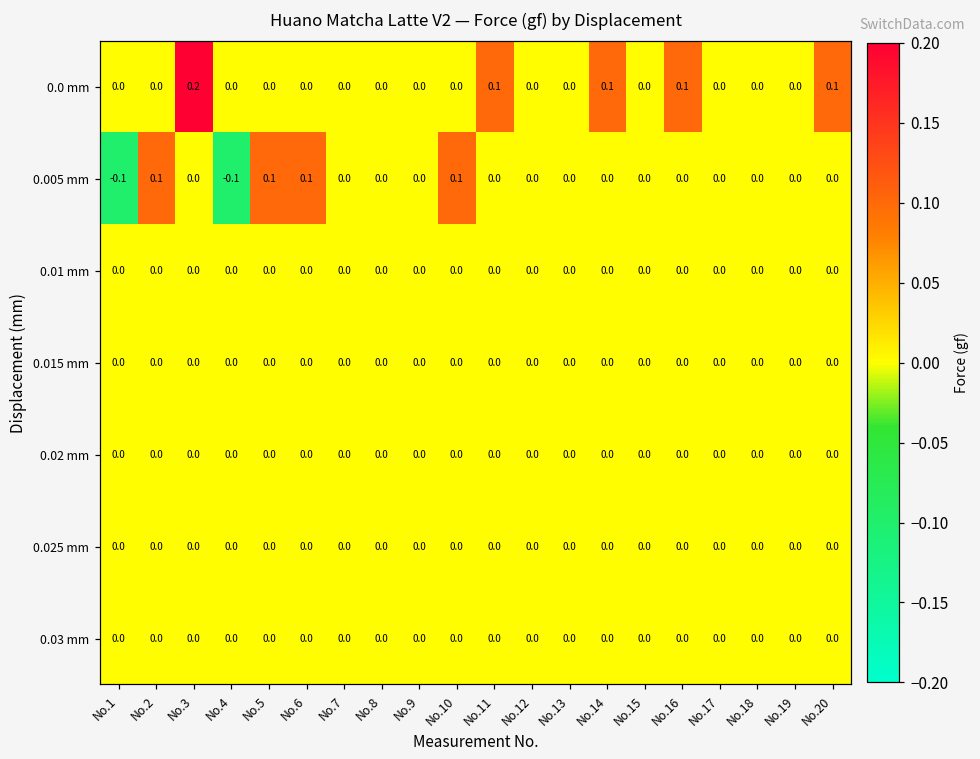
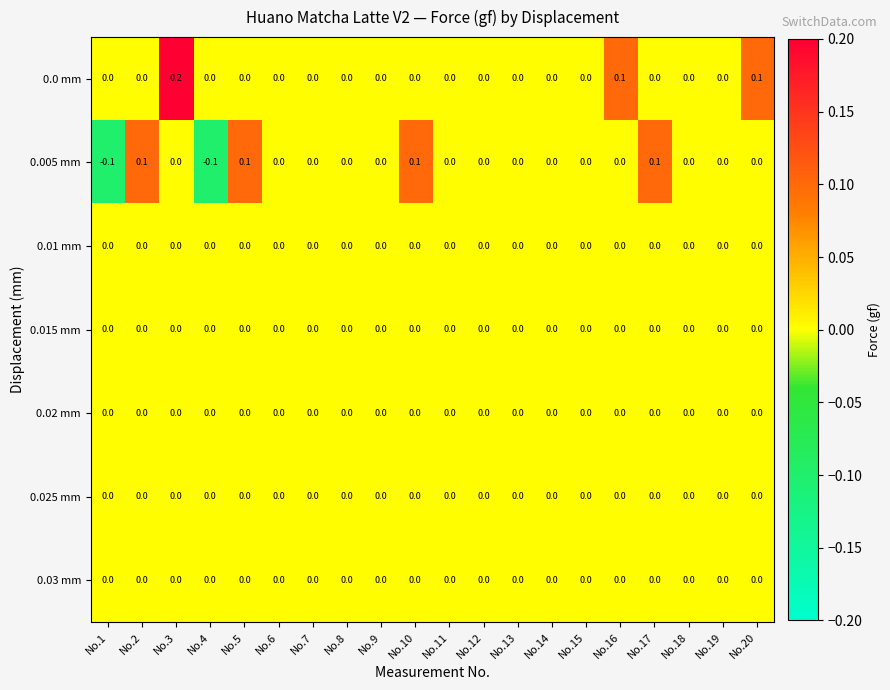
  {
    "0.0 mm": {
      "No.1": 0.0,
      "No.2": 0.0,
      "No.3": 0.2,
      "No.4": 0.0,
      "No.5": 0.0,
      "No.6": 0.0,
      "No.7": 0.0,
      "No.8": 0.0,
      "No.9": 0.0,
      "No.10": 0.0,
-     "No.11": 0.1,
+     "No.11": 0.0,
      "No.12": 0.0,
      "No.13": 0.0,
-     "No.14": 0.1,
+     "No.14": 0.0,
      "No.15": 0.0,
      "No.16": 0.1,
      "No.17": 0.0,
      "No.18": 0.0,
      "No.19": 0.0,
      "No.20": 0.1
    },
    "0.005 mm": {
      "No.1": -0.1,
      "No.2": 0.1,
      "No.3": 0.0,
      "No.4": -0.1,
      "No.5": 0.1,
-     "No.6": 0.1,
+     "No.6": 0.0,
      "No.7": 0.0,
      "No.8": 0.0,
      "No.9": 0.0,
      "No.10": 0.1,
      "No.11": 0.0,
      "No.12": 0.0,
      "No.13": 0.0,
      "No.14": 0.0,
      "No.15": 0.0,
      "No.16": 0.0,
-     "No.17": 0.0,
+     "No.17": 0.1,
      "No.18": 0.0,
      "No.19": 0.0,
      "No.20": 0.0
    },
    "0.01 mm": {
      "No.1": 0.0,
      "No.2": 0.0,
      "No.3": 0.0,
      "No.4": 0.0,
      "No.5": 0.0,
      "No.6": 0.0,
      "No.7": 0.0,
      "No.8": 0.0,
      "No.9": 0.0,
      "No.10": 0.0,
      "No.11": 0.0,
      "No.12": 0.0,
      "No.13": 0.0,
      "No.14": 0.0,
      "No.15": 0.0,
      "No.16": 0.0,
      "No.17": 0.0,
      "No.18": 0.0,
      "No.19": 0.0,
      "No.20": 0.0
    },
    "0.015 mm": {
      "No.1": 0.0,
      "No.2": 0.0,
      "No.3": 0.0,
      "No.4": 0.0,
      "No.5": 0.0,
      "No.6": 0.0,
      "No.7": 0.0,
      "No.8": 0.0,
      "No.9": 0.0,
      "No.10": 0.0,
      "No.11": 0.0,
      "No.12": 0.0,
      "No.13": 0.0,
      "No.14": 0.0,
      "No.15": 0.0,
      "No.16": 0.0,
      "No.17": 0.0,
      "No.18": 0.0,
      "No.19": 0.0,
      "No.20": 0.0
    },
    "0.02 mm": {
      "No.1": 0.0,
      "No.2": 0.0,
      "No.3": 0.0,
      "No.4": 0.0,
      "No.5": 0.0,
      "No.6": 0.0,
      "No.7": 0.0,
      "No.8": 0.0,
      "No.9": 0.0,
      "No.10": 0.0,
      "No.11": 0.0,
      "No.12": 0.0,
      "No.13": 0.0,
      "No.14": 0.0,
      "No.15": 0.0,
      "No.16": 0.0,
      "No.17": 0.0,
      "No.18": 0.0,
      "No.19": 0.0,
      "No.20": 0.0
    },
    "0.025 mm": {
      "No.1": 0.0,
      "No.2": 0.0,
      "No.3": 0.0,
      "No.4": 0.0,
      "No.5": 0.0,
      "No.6": 0.0,
      "No.7": 0.0,
      "No.8": 0.0,
      "No.9": 0.0,
      "No.10": 0.0,
      "No.11": 0.0,
      "No.12": 0.0,
      "No.13": 0.0,
      "No.14": 0.0,
      "No.15": 0.0,
      "No.16": 0.0,
      "No.17": 0.0,
      "No.18": 0.0,
      "No.19": 0.0,
      "No.20": 0.0
    },
    "0.03 mm": {
      "No.1": 0.0,
      "No.2": 0.0,
      "No.3": 0.0,
      "No.4": 0.0,
      "No.5": 0.0,
      "No.6": 0.0,
      "No.7": 0.0,
      "No.8": 0.0,
      "No.9": 0.0,
      "No.10": 0.0,
      "No.11": 0.0,
      "No.12": 0.0,
      "No.13": 0.0,
      "No.14": 0.0,
      "No.15": 0.0,
      "No.16": 0.0,
      "No.17": 0.0,
      "No.18": 0.0,
      "No.19": 0.0,
      "No.20": 0.0
    }
  }
